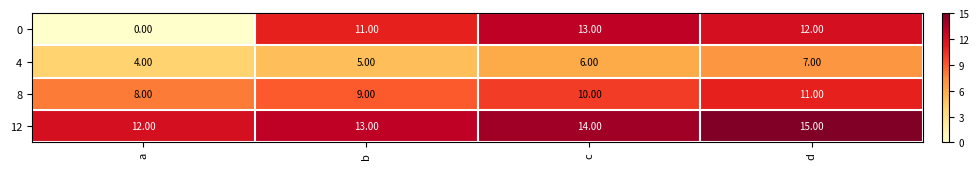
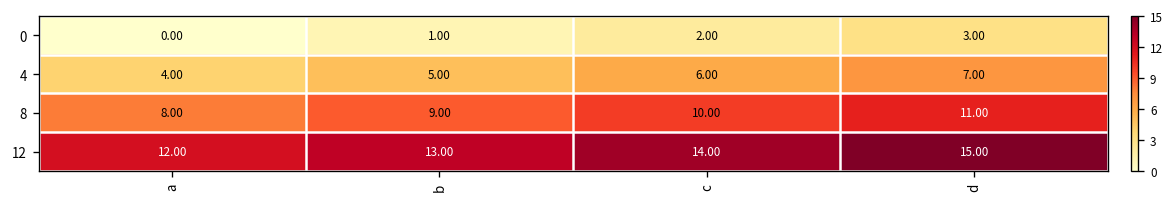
  {
    "0": {
      "a": 0.00,
-     "b": 11.00,
-     "c": 13.00,
-     "d": 12.00
+     "b": 1.00,
+     "c": 2.00,
+     "d": 3.00
    },
    "4": {
      "a": 4.00,
      "b": 5.00,
      "c": 6.00,
      "d": 7.00
    },
    "8": {
      "a": 8.00,
      "b": 9.00,
      "c": 10.00,
      "d": 11.00
    },
    "12": {
      "a": 12.00,
      "b": 13.00,
      "c": 14.00,
      "d": 15.00
    }
  }
